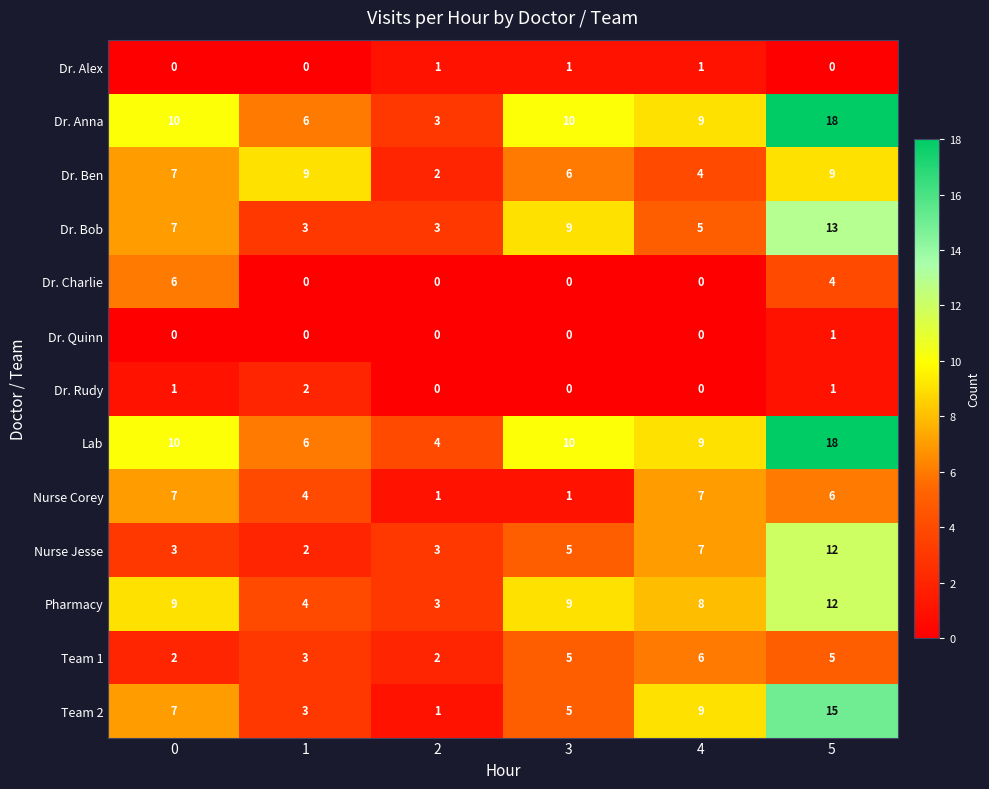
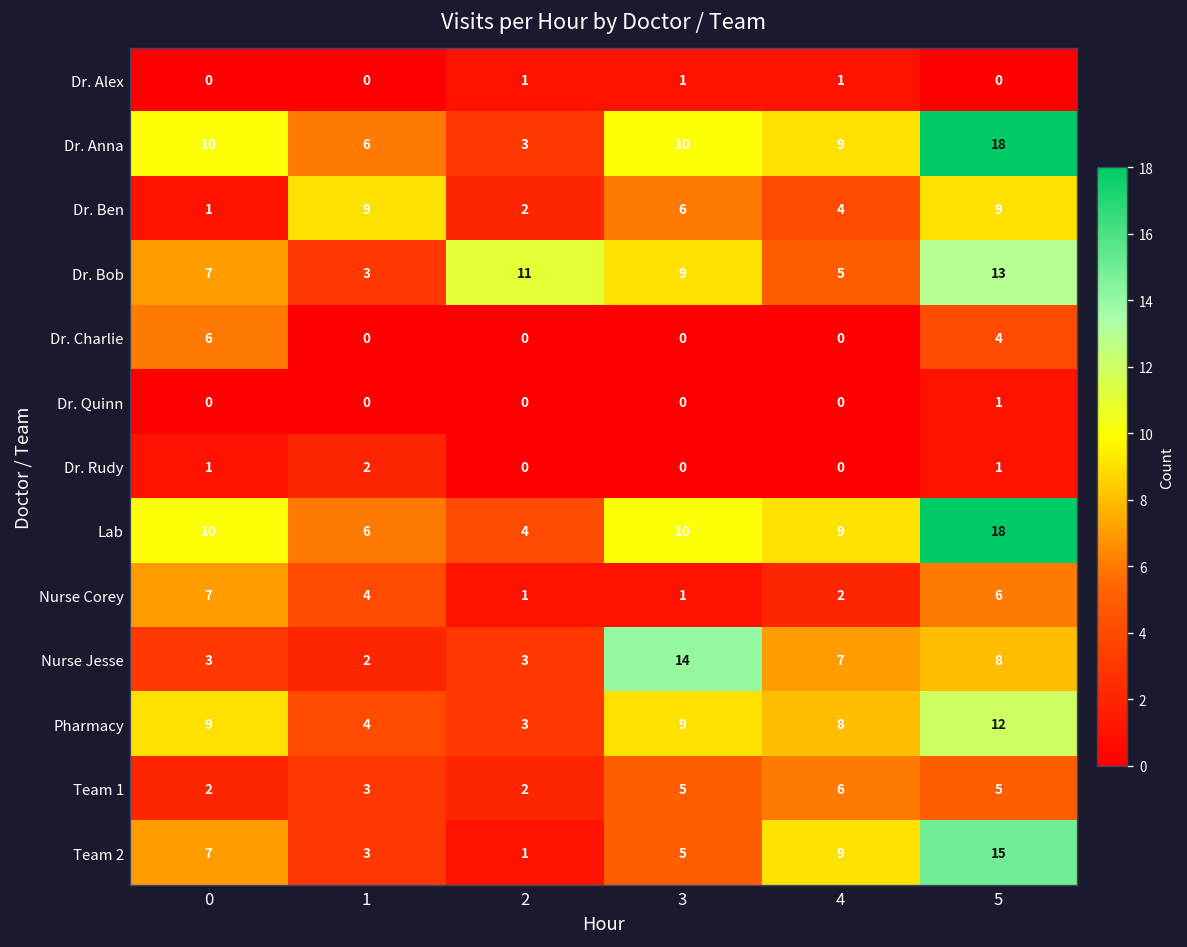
  {
    "Dr. Alex": {
      "0": 0,
      "1": 0,
      "2": 1,
      "3": 1,
      "4": 1,
      "5": 0
    },
    "Dr. Anna": {
      "0": 10,
      "1": 6,
      "2": 3,
      "3": 10,
      "4": 9,
      "5": 18
    },
    "Dr. Ben": {
-     "0": 7,
+     "0": 1,
      "1": 9,
      "2": 2,
      "3": 6,
      "4": 4,
      "5": 9
    },
    "Dr. Bob": {
      "0": 7,
      "1": 3,
-     "2": 3,
+     "2": 11,
      "3": 9,
      "4": 5,
      "5": 13
    },
    "Dr. Charlie": {
      "0": 6,
      "1": 0,
      "2": 0,
      "3": 0,
      "4": 0,
      "5": 4
    },
    "Dr. Quinn": {
      "0": 0,
      "1": 0,
      "2": 0,
      "3": 0,
      "4": 0,
      "5": 1
    },
    "Dr. Rudy": {
      "0": 1,
      "1": 2,
      "2": 0,
      "3": 0,
      "4": 0,
      "5": 1
    },
    "Lab": {
      "0": 10,
      "1": 6,
      "2": 4,
      "3": 10,
      "4": 9,
      "5": 18
    },
    "Nurse Corey": {
      "0": 7,
      "1": 4,
      "2": 1,
      "3": 1,
-     "4": 7,
+     "4": 2,
      "5": 6
    },
    "Nurse Jesse": {
      "0": 3,
      "1": 2,
      "2": 3,
-     "3": 5,
+     "3": 14,
      "4": 7,
-     "5": 12
+     "5": 8
    },
    "Pharmacy": {
      "0": 9,
      "1": 4,
      "2": 3,
      "3": 9,
      "4": 8,
      "5": 12
    },
    "Team 1": {
      "0": 2,
      "1": 3,
      "2": 2,
      "3": 5,
      "4": 6,
      "5": 5
    },
    "Team 2": {
      "0": 7,
      "1": 3,
      "2": 1,
      "3": 5,
      "4": 9,
      "5": 15
    }
  }
